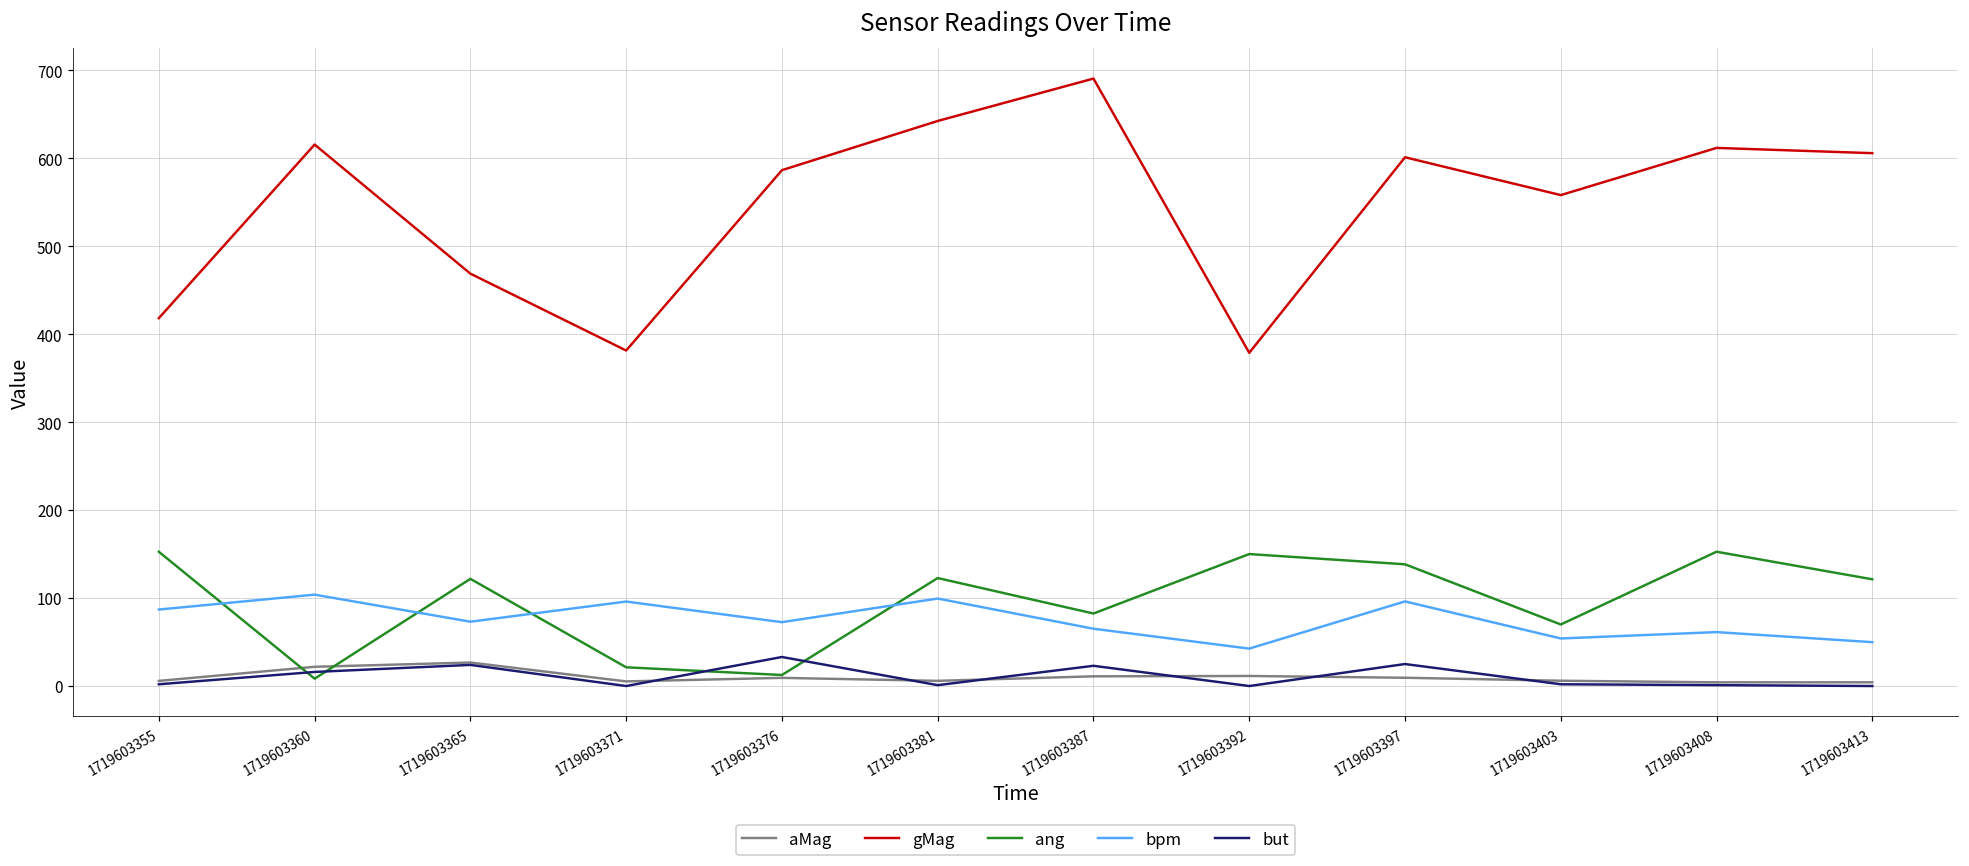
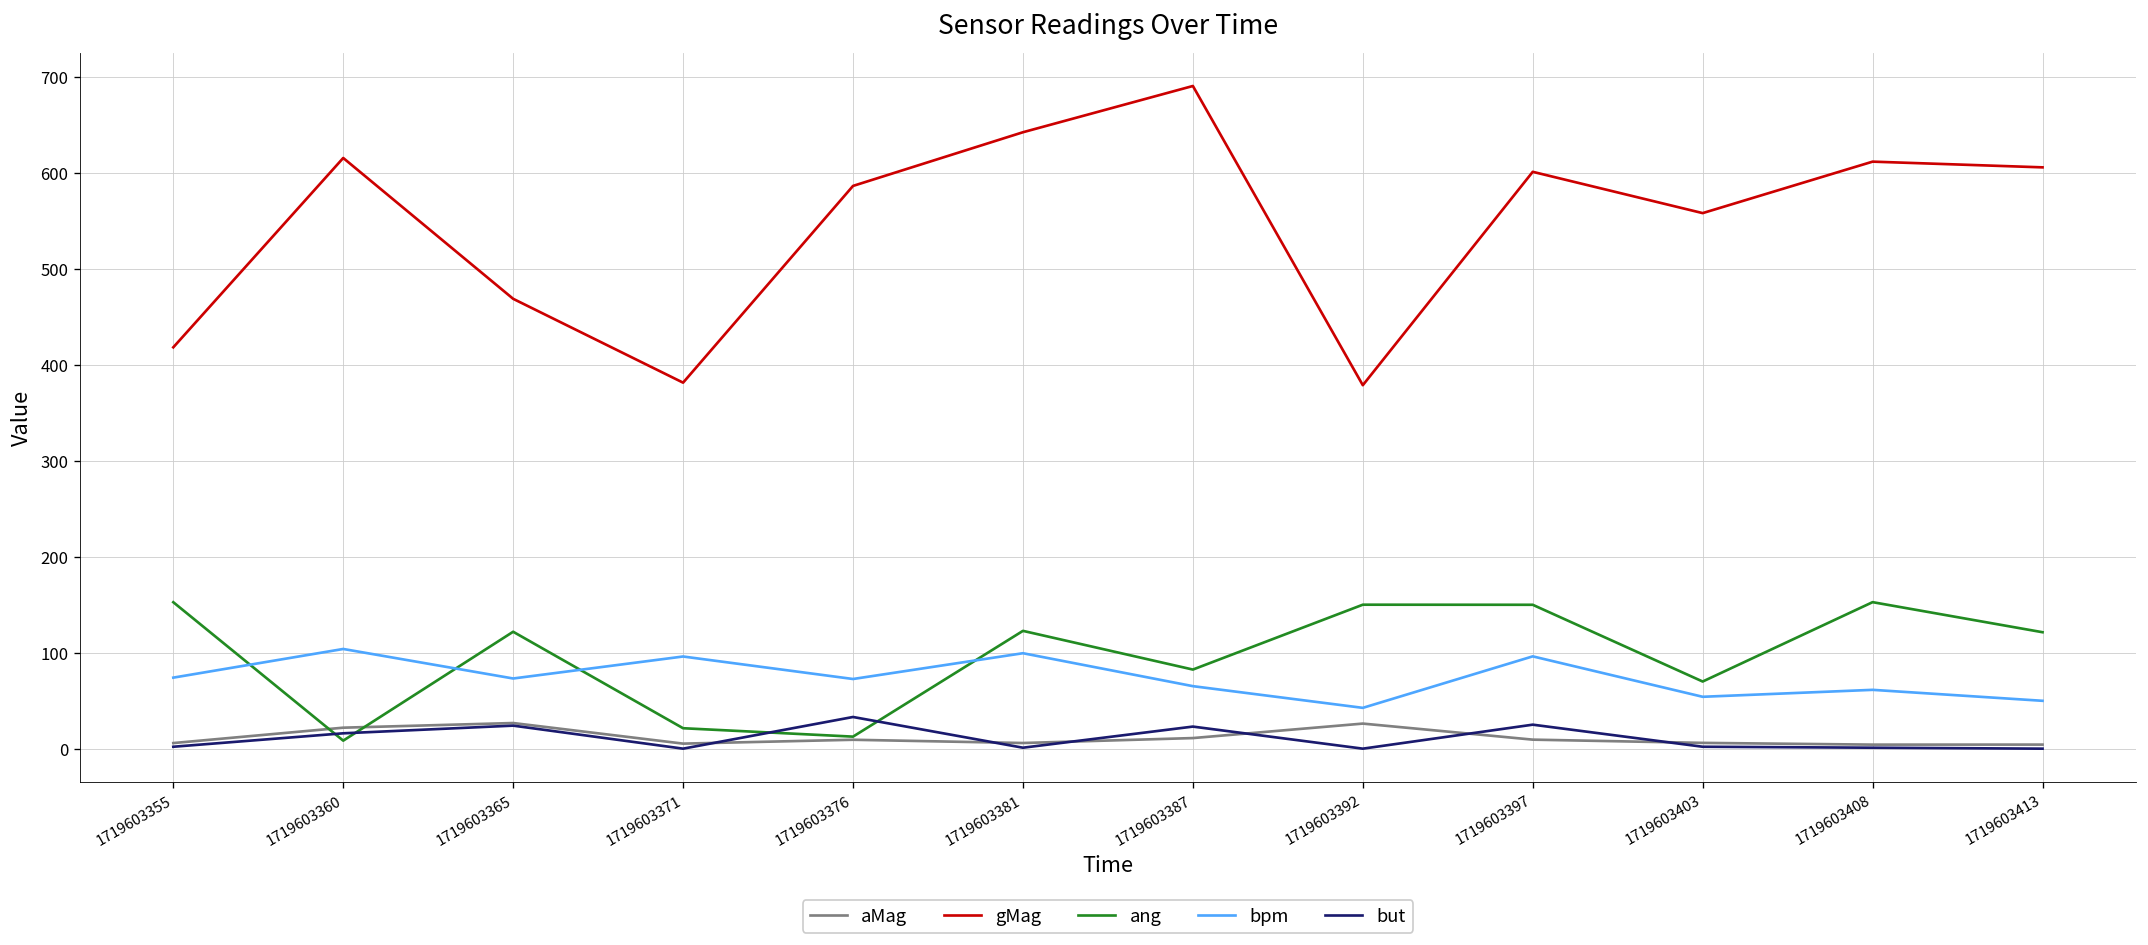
  {
    "aMag": {
      "1719603355": 10,
      "1719603360": 20,
      "1719603371": 10,
      "1719603376": 10,
      "1719603381": 10,
      "1719603387": 10,
-     "1719603392": 10,
+     "1719603392": 30,
      "1719603397": 10,
      "1719603403": 10,
      "1719603408": 0,
      "1719603413": 0
    },
    "gMag": {
      "1719603355": 420,
      "1719603360": 620,
      "1719603365": 470,
      "1719603371": 380,
      "1719603376": 590,
      "1719603381": 640,
      "1719603387": 690,
      "1719603392": 380,
      "1719603397": 600,
      "1719603403": 560,
      "1719603408": 610,
      "1719603413": 610
    },
    "ang": {
      "1719603355": 150,
      "1719603360": 10,
      "1719603365": 120,
      "1719603371": 20,
      "1719603376": 10,
      "1719603381": 120,
      "1719603387": 80,
      "1719603392": 150,
-     "1719603397": 140,
+     "1719603397": 150,
      "1719603403": 70,
      "1719603408": 150,
      "1719603413": 120
    },
    "bpm": {
-     "1719603355": 90,
+     "1719603355": 70,
      "1719603360": 100,
      "1719603365": 70,
      "1719603371": 100,
      "1719603376": 70,
      "1719603381": 100,
      "1719603387": 70,
      "1719603392": 40,
      "1719603397": 100,
      "1719603403": 50,
      "1719603408": 60,
      "1719603413": 50
    },
    "but": {
      "1719603355": 0,
      "1719603360": 20,
      "1719603371": 0,
      "1719603376": 30,
      "1719603381": 0,
      "1719603387": 20,
      "1719603392": 0,
      "1719603397": 30,
      "1719603403": 0,
      "1719603408": 0,
      "1719603413": 0
    }
  }
